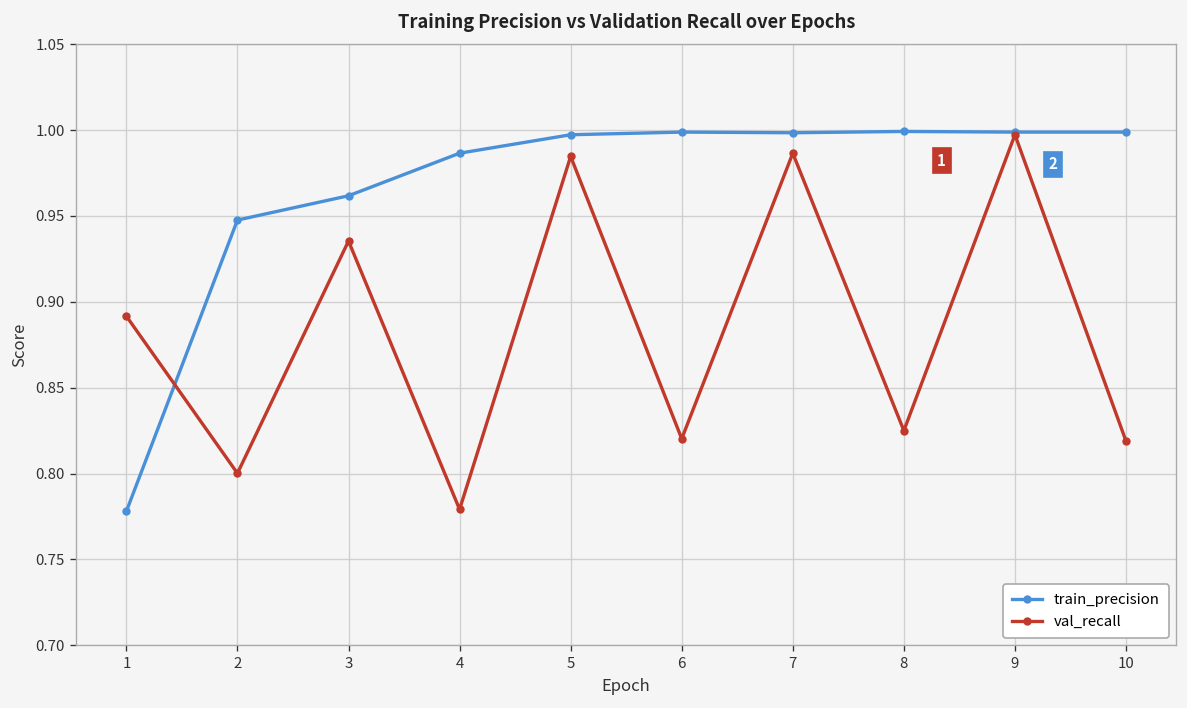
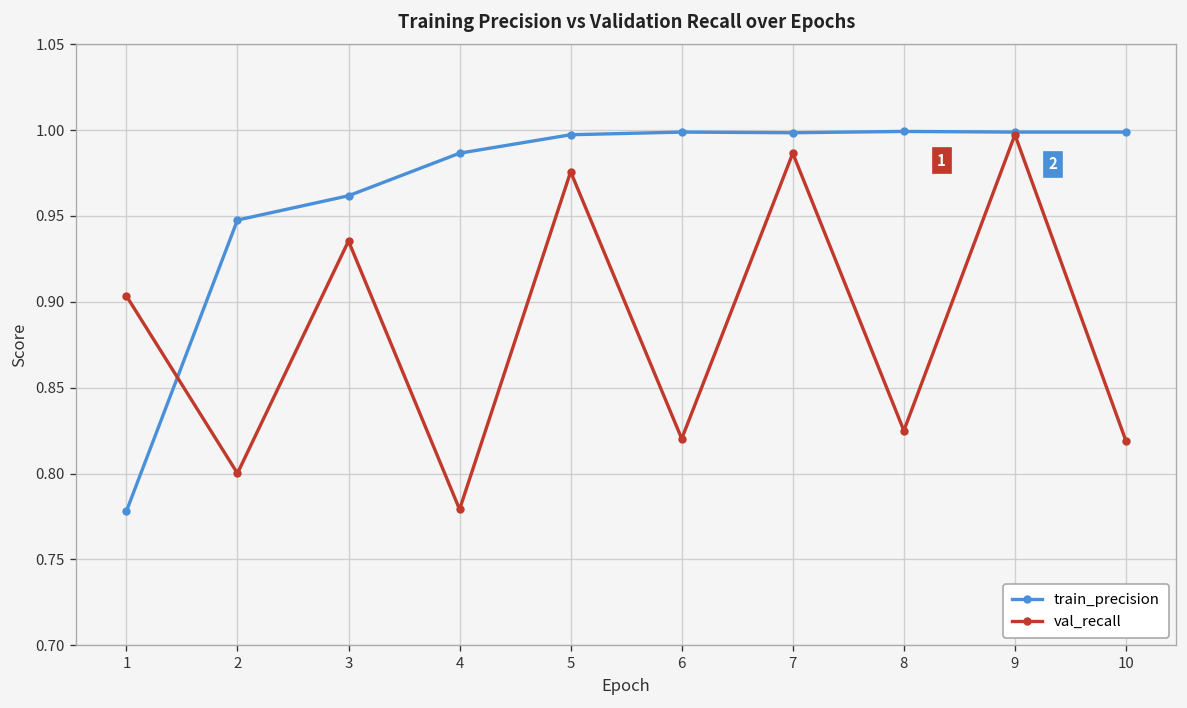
  {
    "train_precision": {
      "1": 0.778,
      "2": 0.948,
      "3": 0.962,
      "4": 0.987,
      "5": 0.997,
      "6": 0.999,
      "7": 0.998,
      "8": 0.999,
      "10": 0.999
    },
    "val_recall": {
-     "1": 0.892,
+     "1": 0.903,
      "2": 0.800,
      "3": 0.935,
      "4": 0.779,
-     "5": 0.985,
+     "5": 0.976,
      "6": 0.820,
      "7": 0.987,
      "8": 0.825,
      "10": 0.819
    }
  }
